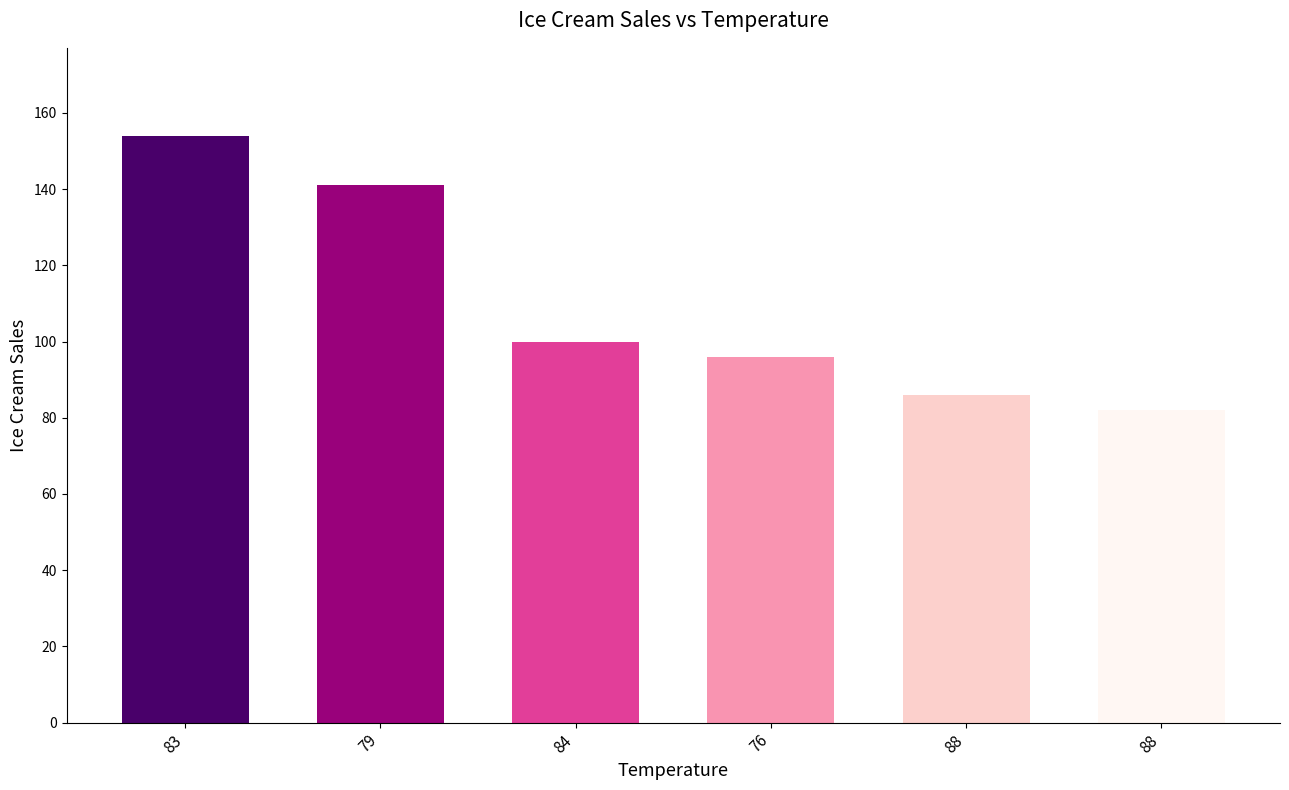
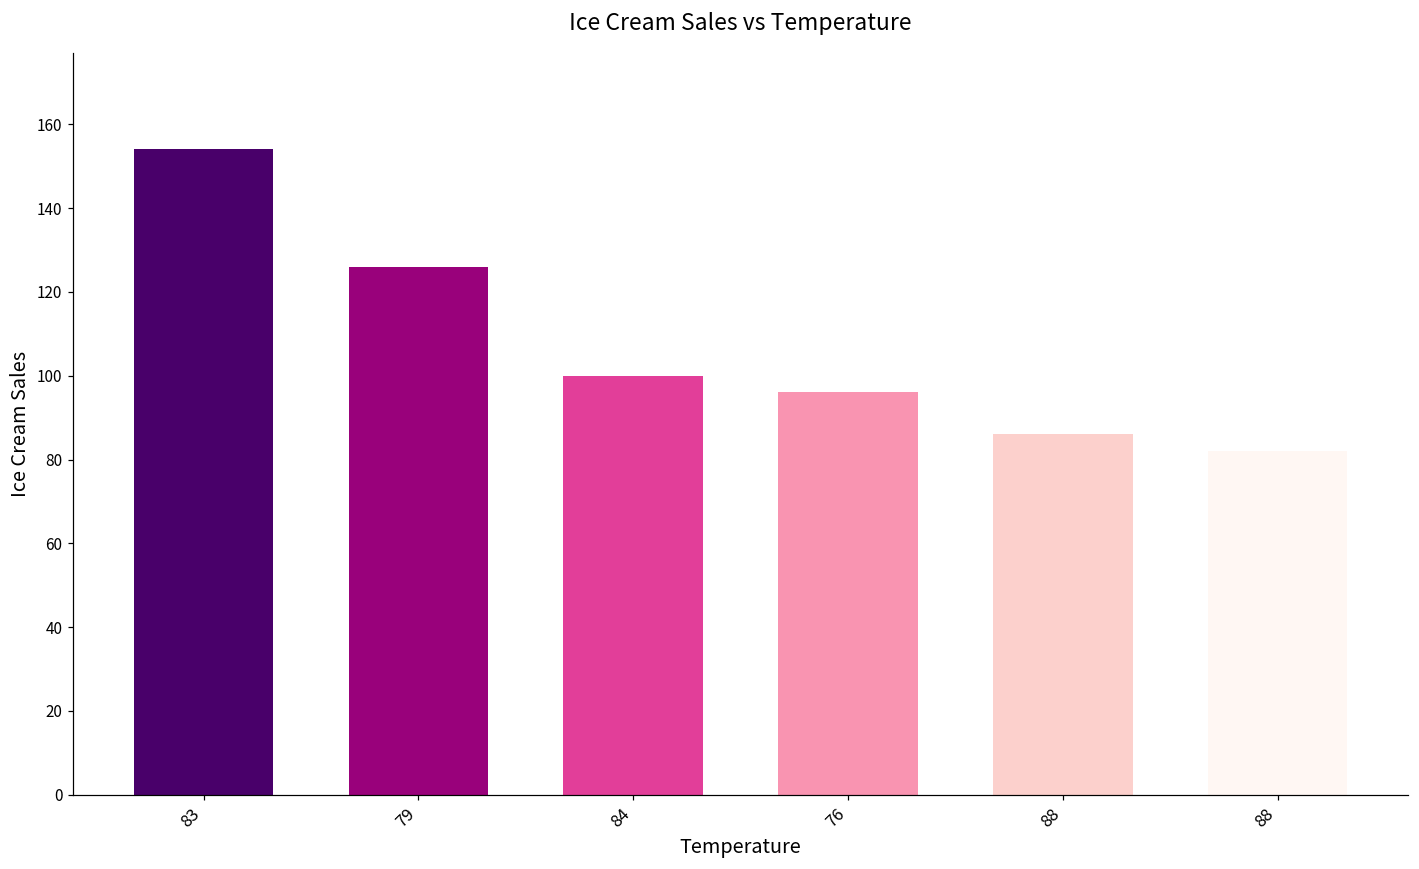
  {
    "83": 154,
-   "79": 141,
+   "79": 126,
    "84": 100,
    "76": 96
  }
